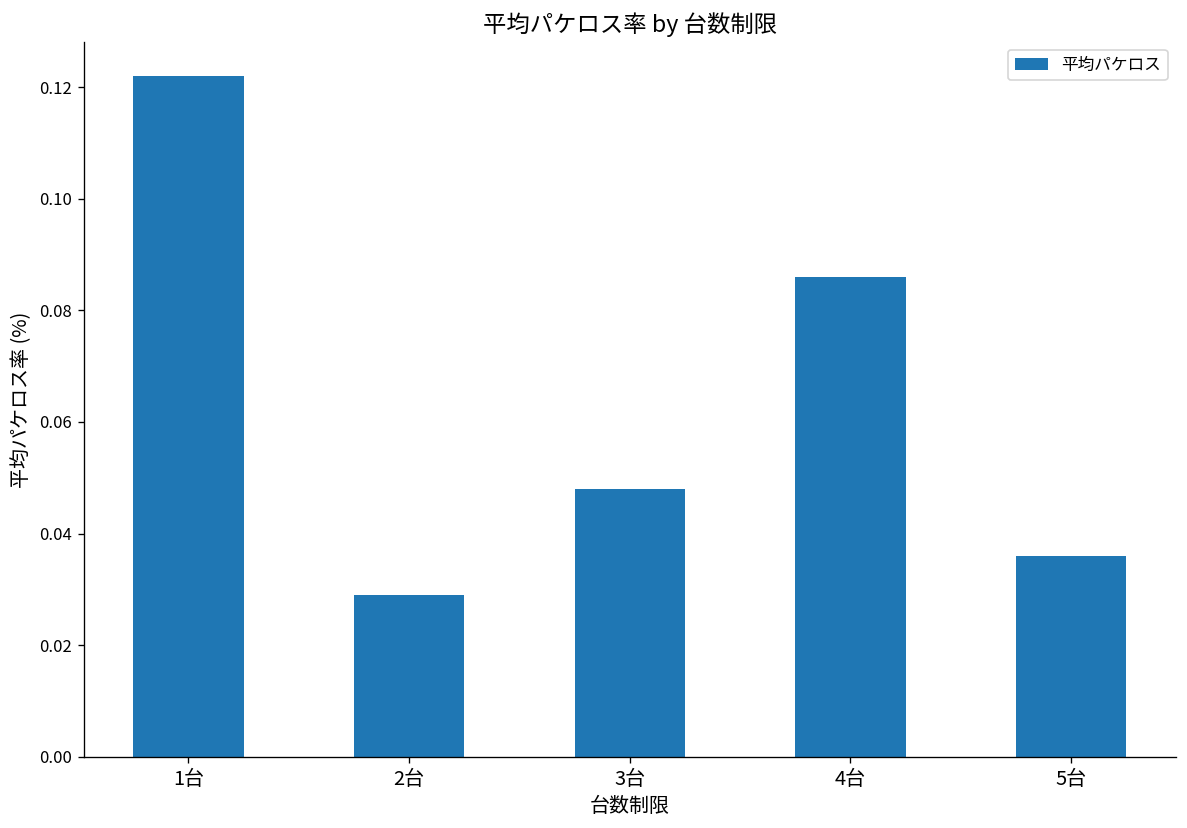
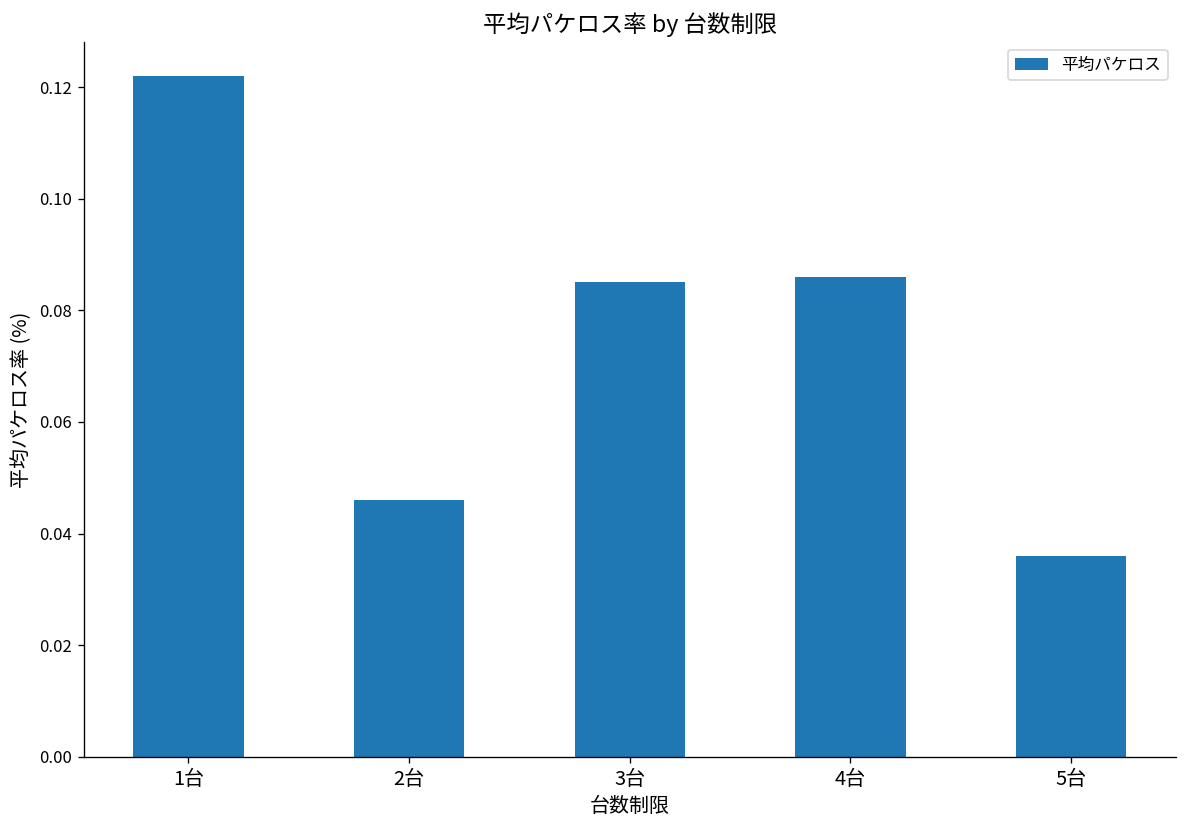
  {
    "1台": 0.122,
-   "2台": 0.029,
-   "3台": 0.048,
+   "2台": 0.046,
+   "3台": 0.085,
    "4台": 0.086,
    "5台": 0.036
  }
